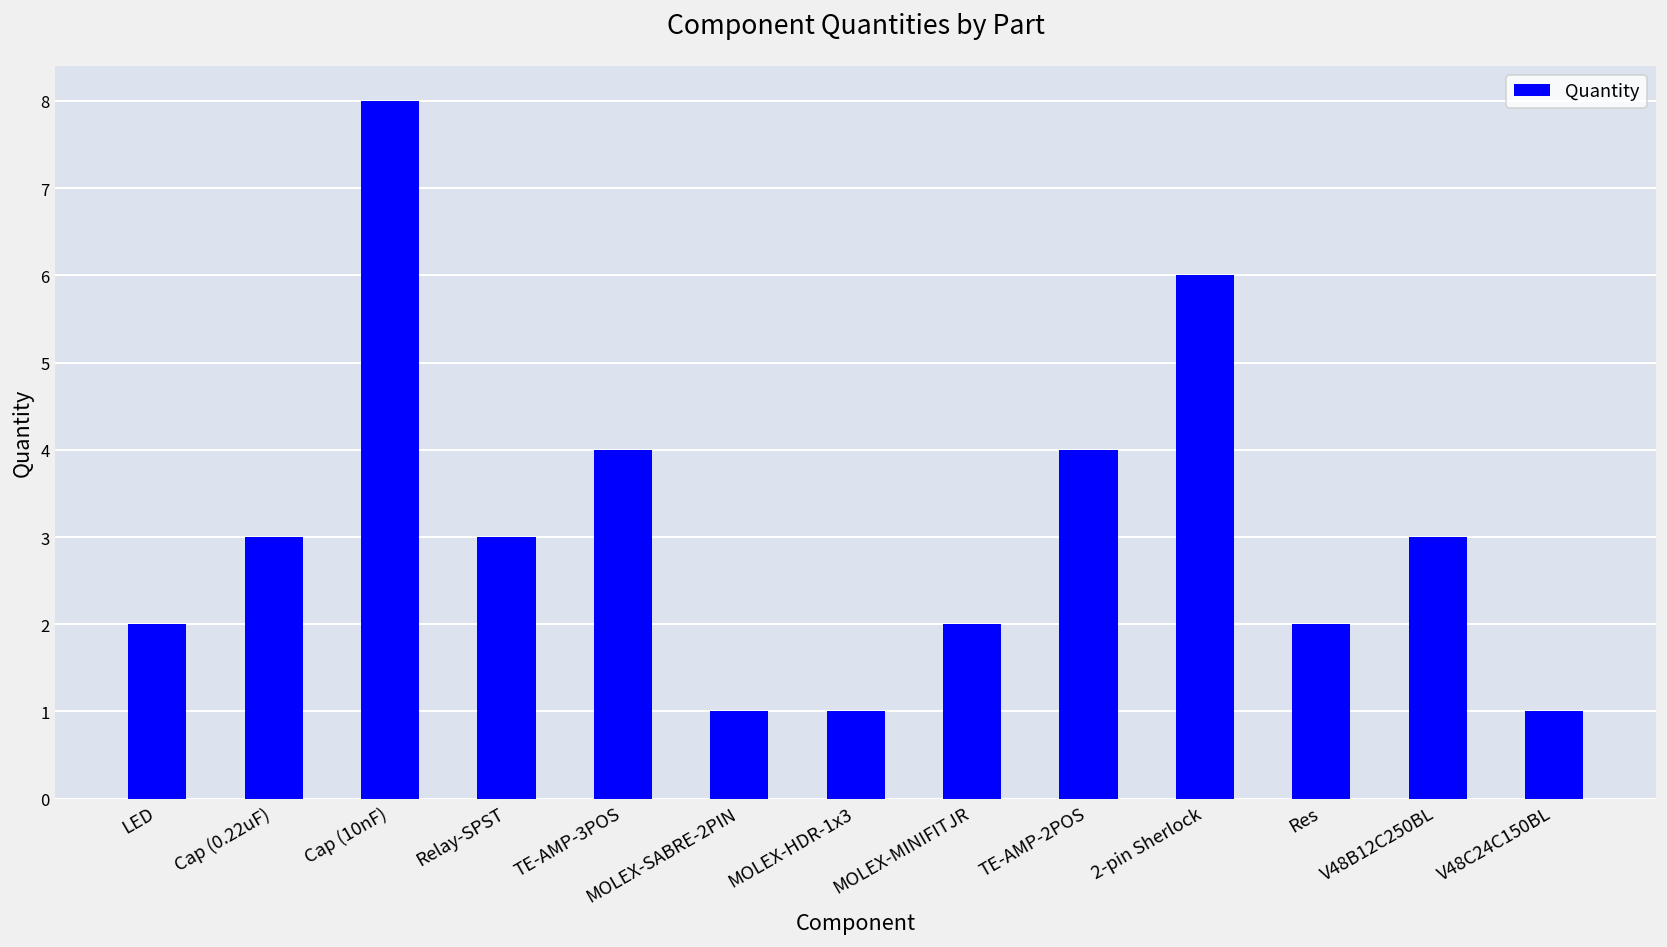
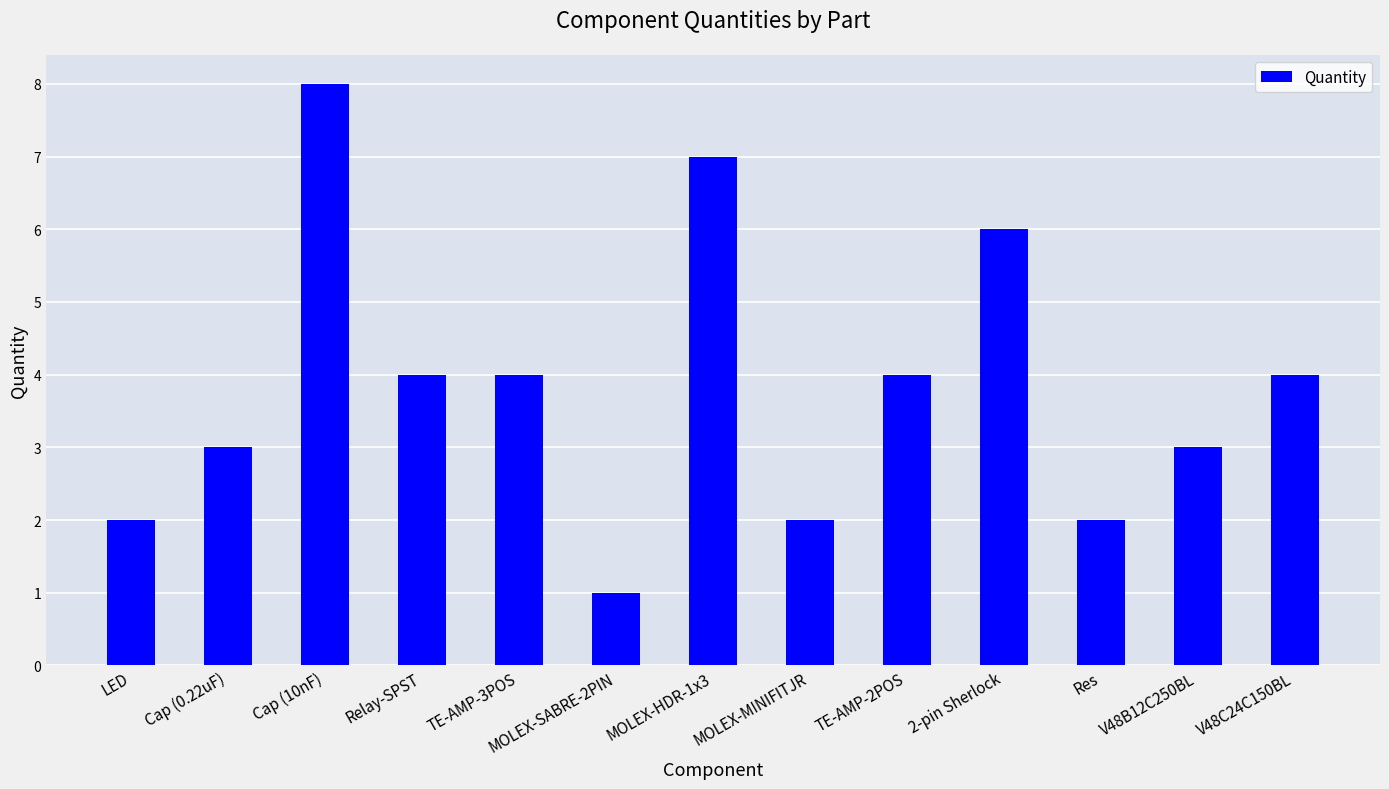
  {
    "LED": 2,
    "Cap (0.22uF)": 3,
    "Cap (10nF)": 8,
-   "Relay-SPST": 3,
+   "Relay-SPST": 4,
    "TE-AMP-3POS": 4,
    "MOLEX-SABRE-2PIN": 1,
-   "MOLEX-HDR-1x3": 1,
+   "MOLEX-HDR-1x3": 7,
    "MOLEX-MINIFITJR": 2,
    "TE-AMP-2POS": 4,
    "2-pin Sherlock": 6,
    "Res": 2,
    "V48B12C250BL": 3,
-   "V48C24C150BL": 1
+   "V48C24C150BL": 4
  }
